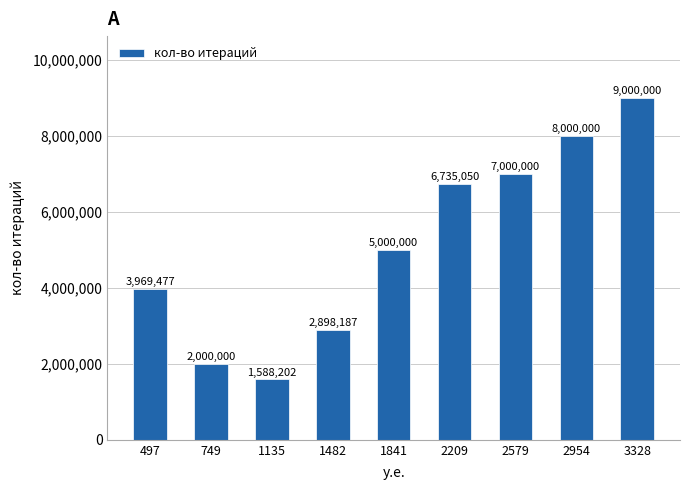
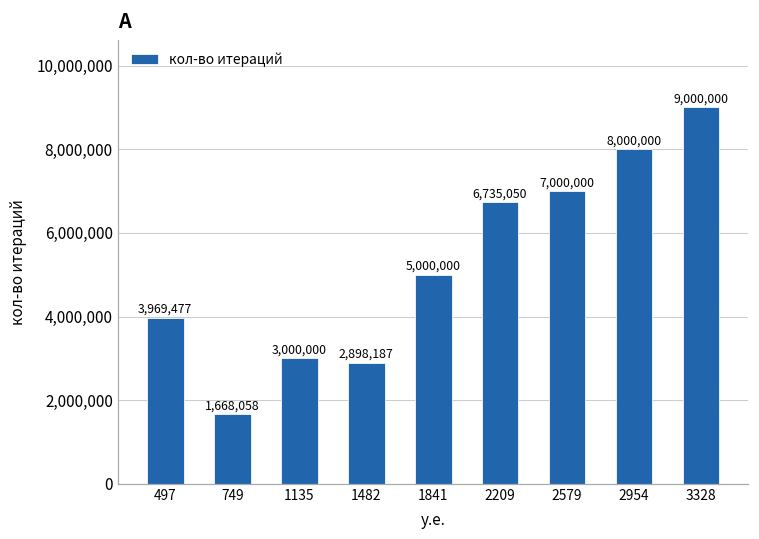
  {
    "497": "3,969,477",
-   "749": "2,000,000",
-   "1135": "1,588,202",
+   "749": "1,668,058",
+   "1135": "3,000,000",
    "1482": "2,898,187",
    "1841": "5,000,000",
    "2209": "6,735,050",
    "2579": "7,000,000",
    "2954": "8,000,000",
    "3328": "9,000,000"
  }
